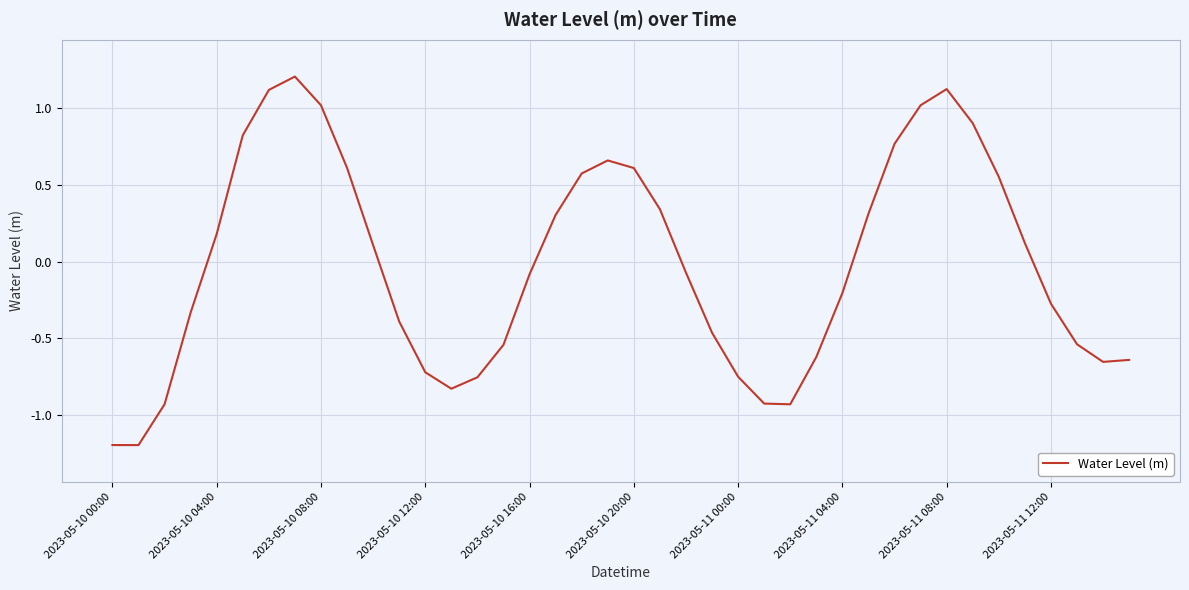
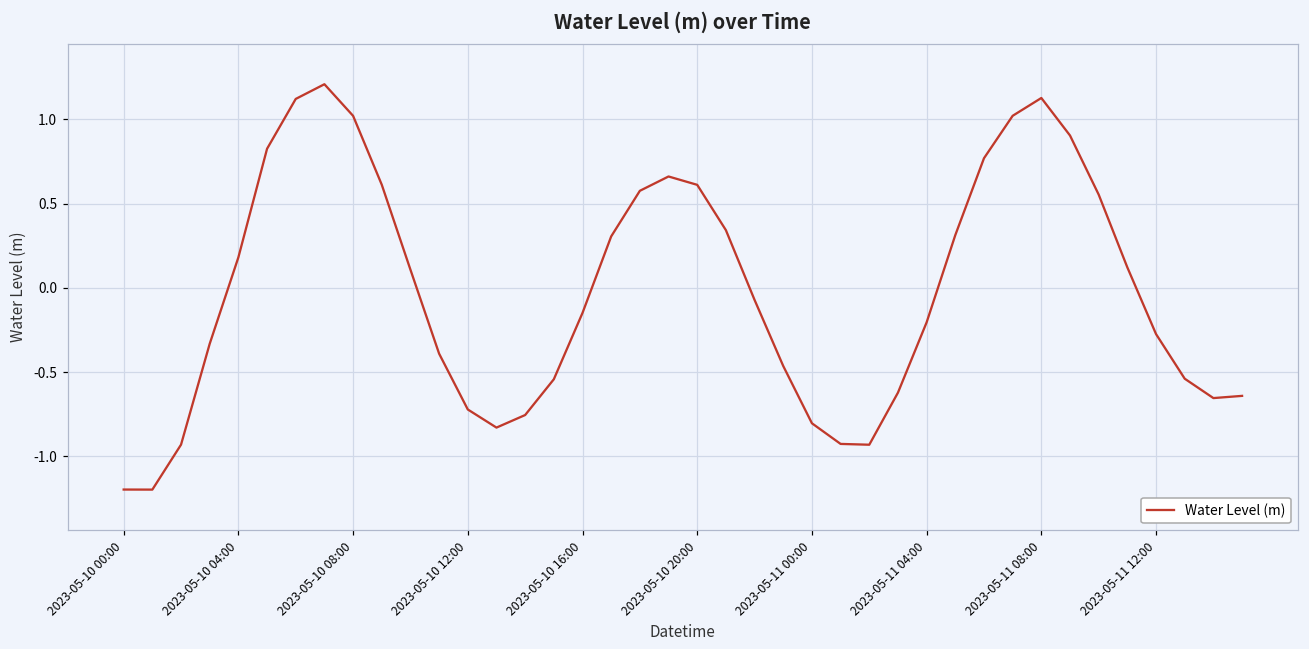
  {
    "2023-05-10 00:00": -1.20,
    "2023-05-10 04:00": 0.18,
    "2023-05-10 08:00": 1.02,
    "2023-05-10 12:00": -0.72,
-   "2023-05-10 16:00": -0.08,
+   "2023-05-10 16:00": -0.15,
    "2023-05-10 20:00": 0.61,
-   "2023-05-11 00:00": -0.75,
+   "2023-05-11 00:00": -0.80,
    "2023-05-11 04:00": -0.20,
    "2023-05-11 08:00": 1.13,
    "2023-05-11 12:00": -0.27
  }
